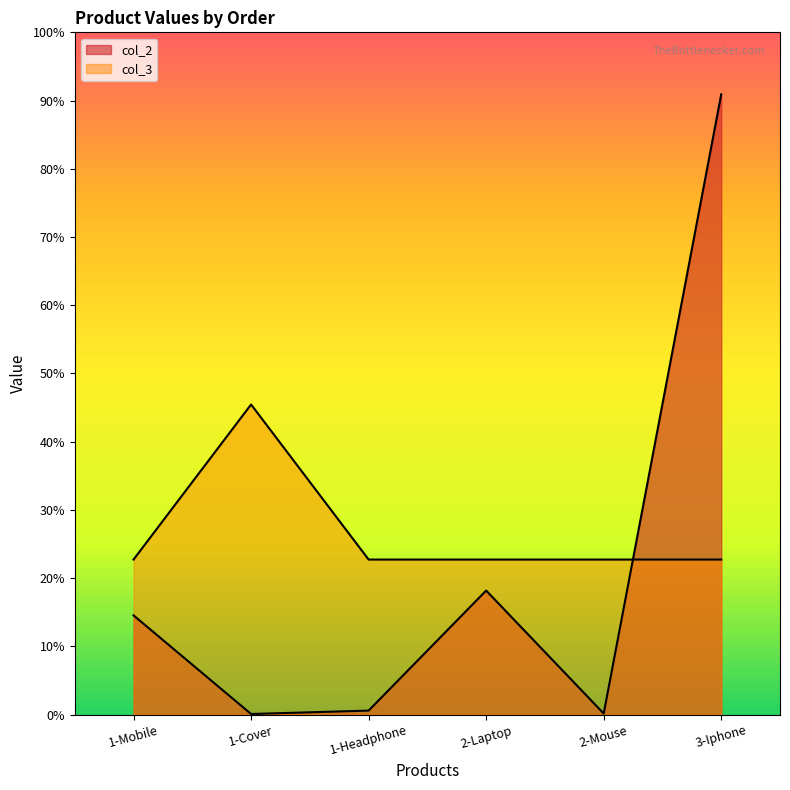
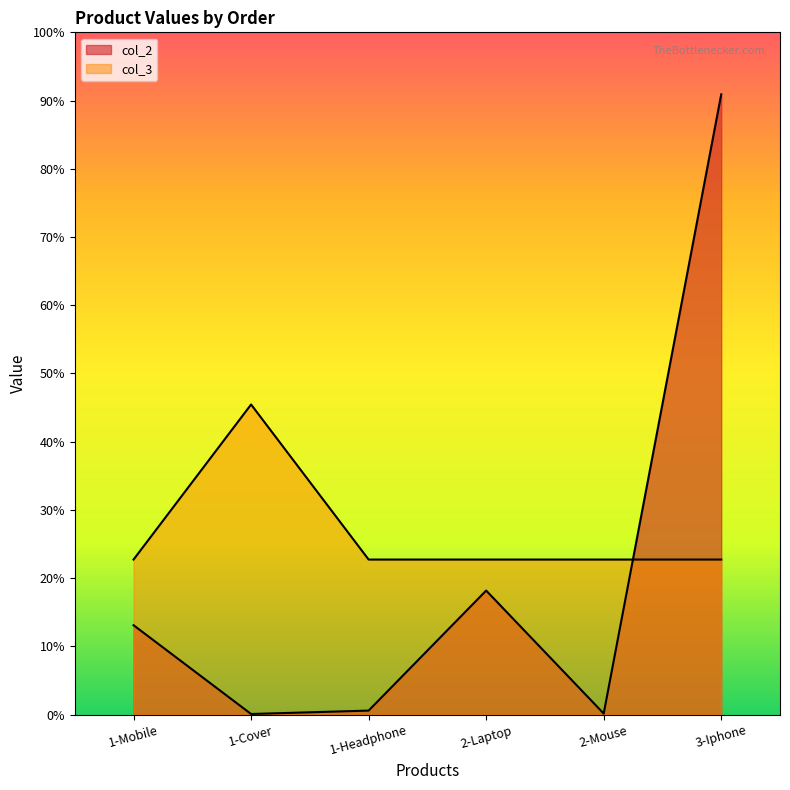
  {
    "col_2": {
-     "1-Mobile": "15%",
+     "1-Mobile": "13%",
      "1-Cover": "0%",
      "1-Headphone": "1%",
      "2-Laptop": "18%",
      "2-Mouse": "0%",
      "3-Iphone": "91%"
    },
    "col_3": {
      "1-Mobile": "23%",
      "1-Cover": "45%",
      "1-Headphone": "23%",
      "2-Laptop": "23%",
      "2-Mouse": "23%",
      "3-Iphone": "23%"
    }
  }
